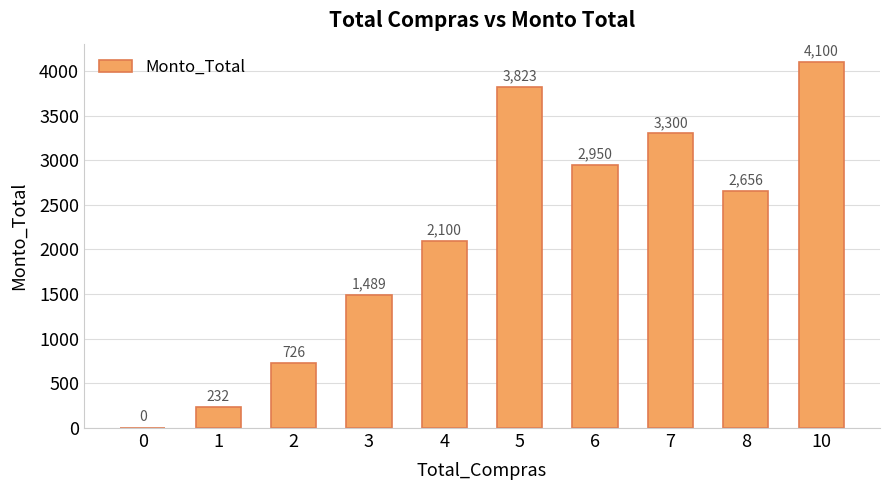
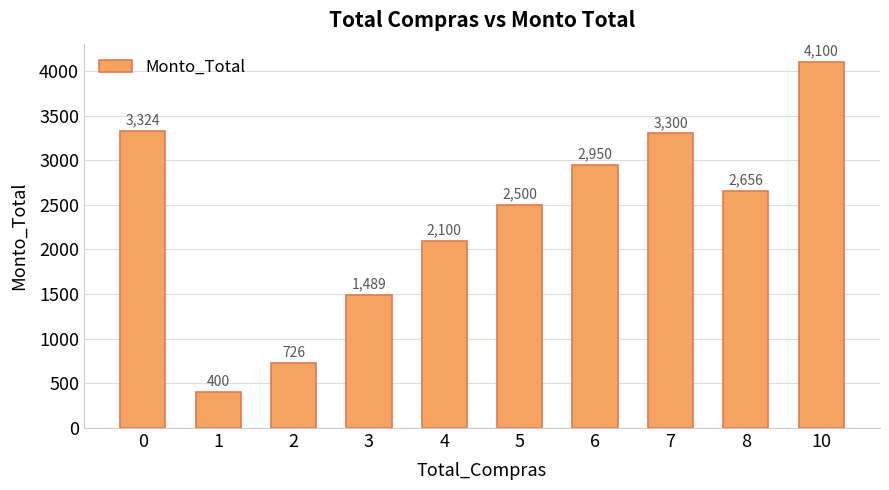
  {
-   "0": "0",
-   "1": "232",
+   "0": "3,324",
+   "1": "400",
    "2": "726",
    "3": "1,489",
    "4": "2,100",
-   "5": "3,823",
+   "5": "2,500",
    "6": "2,950",
    "7": "3,300",
    "8": "2,656",
    "10": "4,100"
  }
